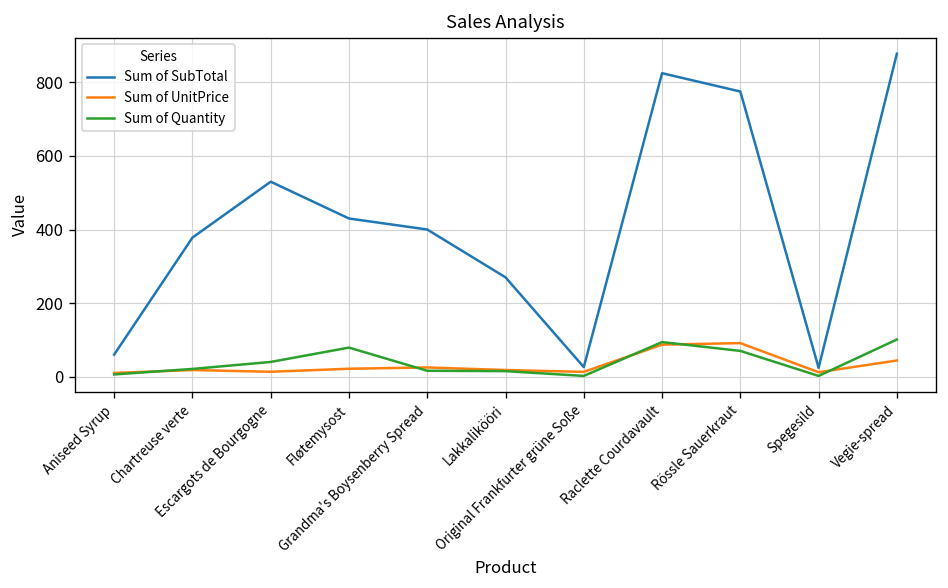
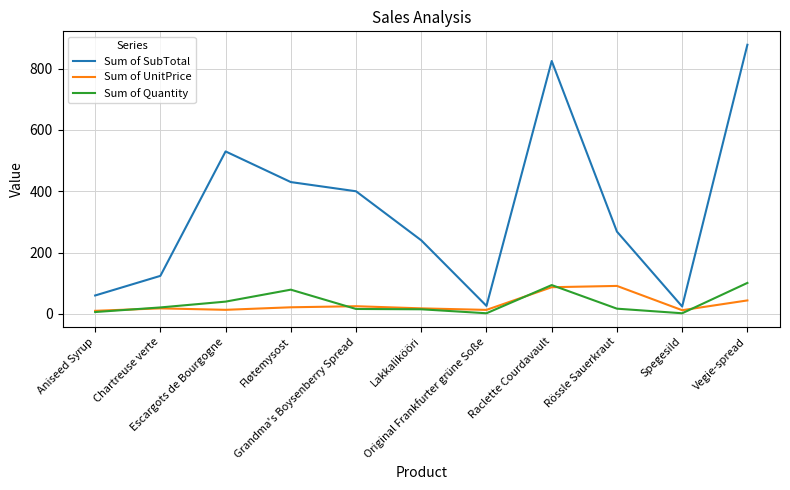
  {
    "Sum of SubTotal": {
      "Aniseed Syrup": 60,
-     "Chartreuse verte": 380,
+     "Chartreuse verte": 120,
      "Escargots de Bourgogne": 530,
      "Fløtemysost": 430,
      "Grandma's Boysenberry Spread": 400,
-     "Lakkalikööri": 270,
+     "Lakkalikööri": 240,
      "Original Frankfurter grüne Soße": 30,
      "Raclette Courdavault": 830,
-     "Rössle Sauerkraut": 780,
+     "Rössle Sauerkraut": 270,
      "Spegesild": 20,
      "Vegie-spread": 880
    },
    "Sum of UnitPrice": {
      "Escargots de Bourgogne": 10,
      "Fløtemysost": 20,
      "Grandma's Boysenberry Spread": 30,
      "Original Frankfurter grüne Soße": 10,
      "Rössle Sauerkraut": 90,
      "Spegesild": 10,
      "Vegie-spread": 40
    },
    "Sum of Quantity": {
      "Escargots de Bourgogne": 40,
      "Fløtemysost": 80,
      "Grandma's Boysenberry Spread": 20,
      "Original Frankfurter grüne Soße": 0,
-     "Rössle Sauerkraut": 70,
+     "Rössle Sauerkraut": 20,
      "Spegesild": 0,
      "Vegie-spread": 100
    }
  }
